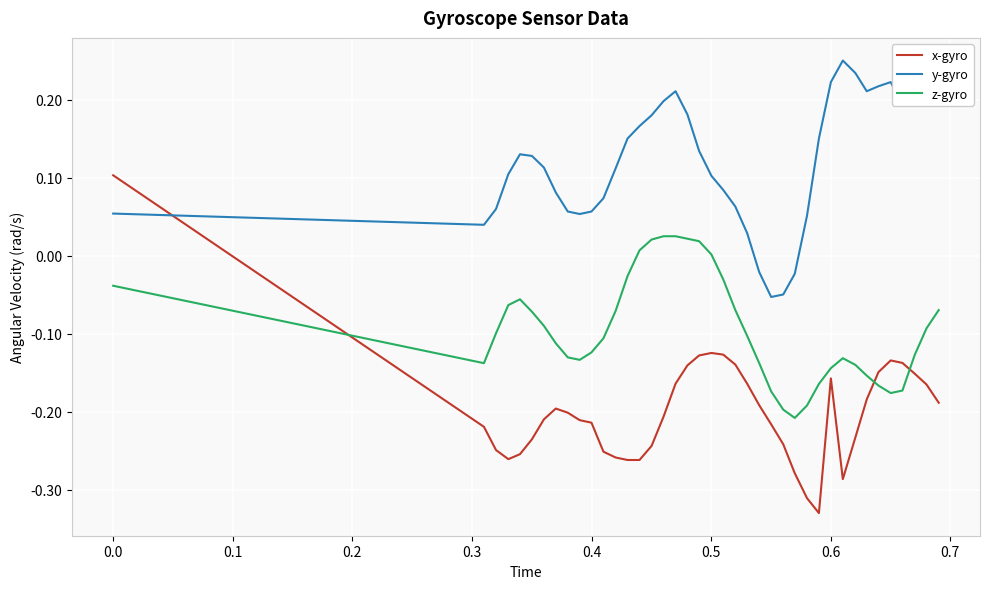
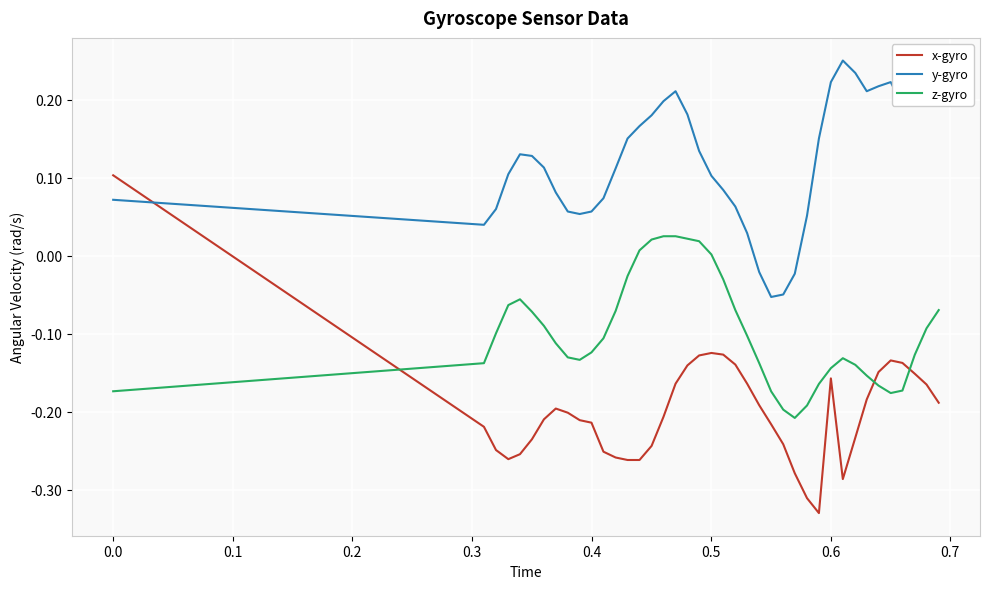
  {
    "x-gyro": {
      "0.0": 0.10,
      "0.4": -0.21,
      "0.6": -0.16
    },
    "y-gyro": {
-     "0.0": 0.05,
+     "0.0": 0.07,
      "0.4": 0.06,
      "0.6": 0.22
    },
    "z-gyro": {
-     "0.0": -0.04,
+     "0.0": -0.17,
      "0.4": -0.12,
      "0.6": -0.14
    }
  }
